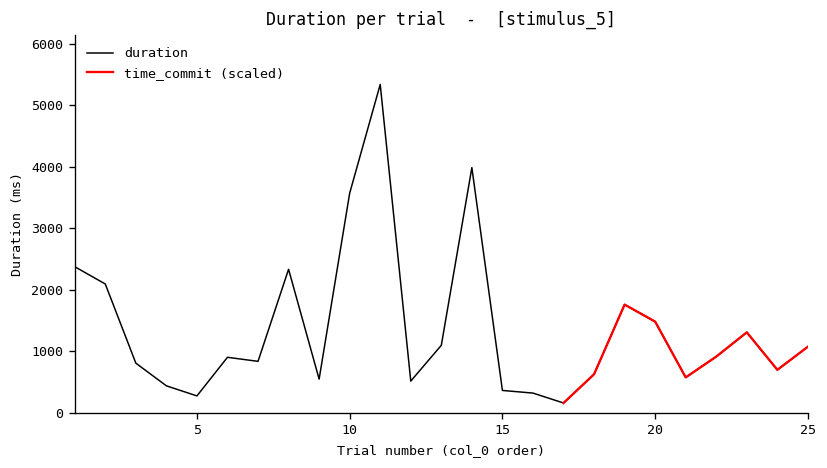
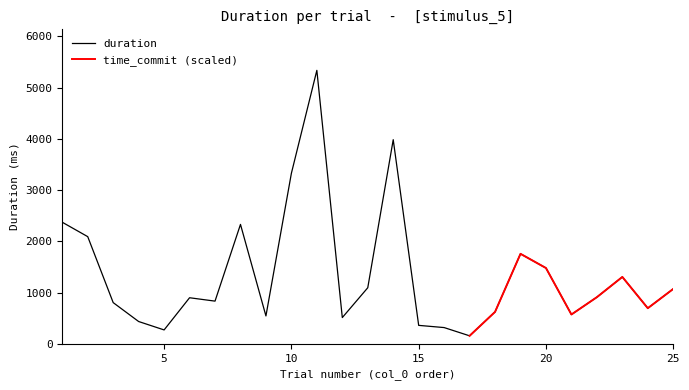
  {
    "duration": {
      "5": 300,
-     "10": 3600,
+     "10": 3300,
      "15": 400
    }
  }
